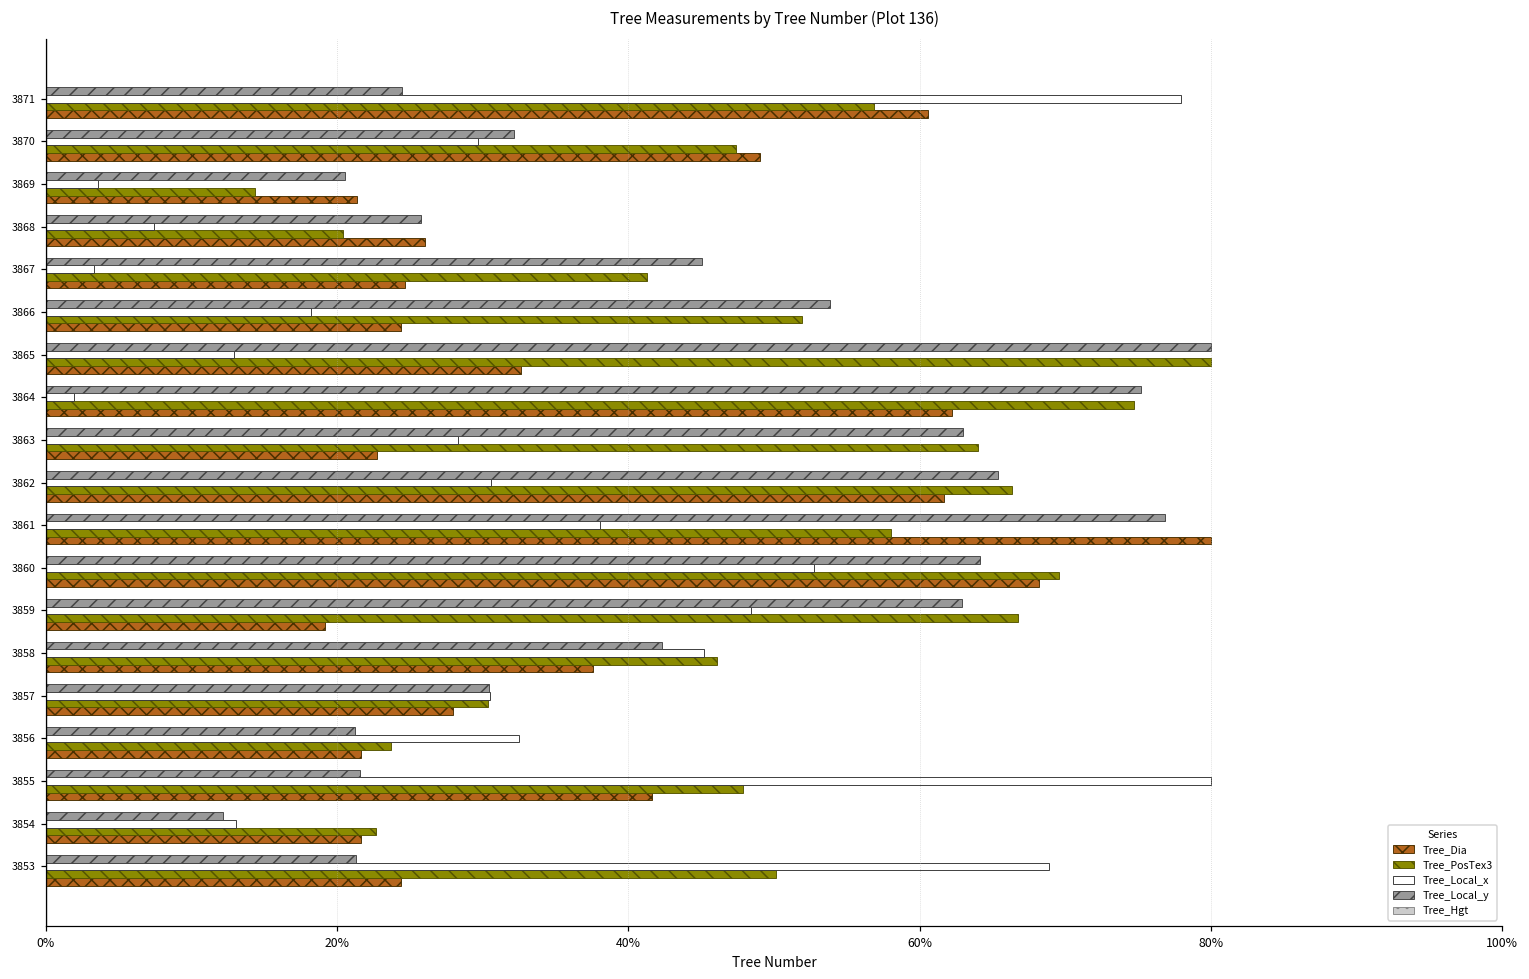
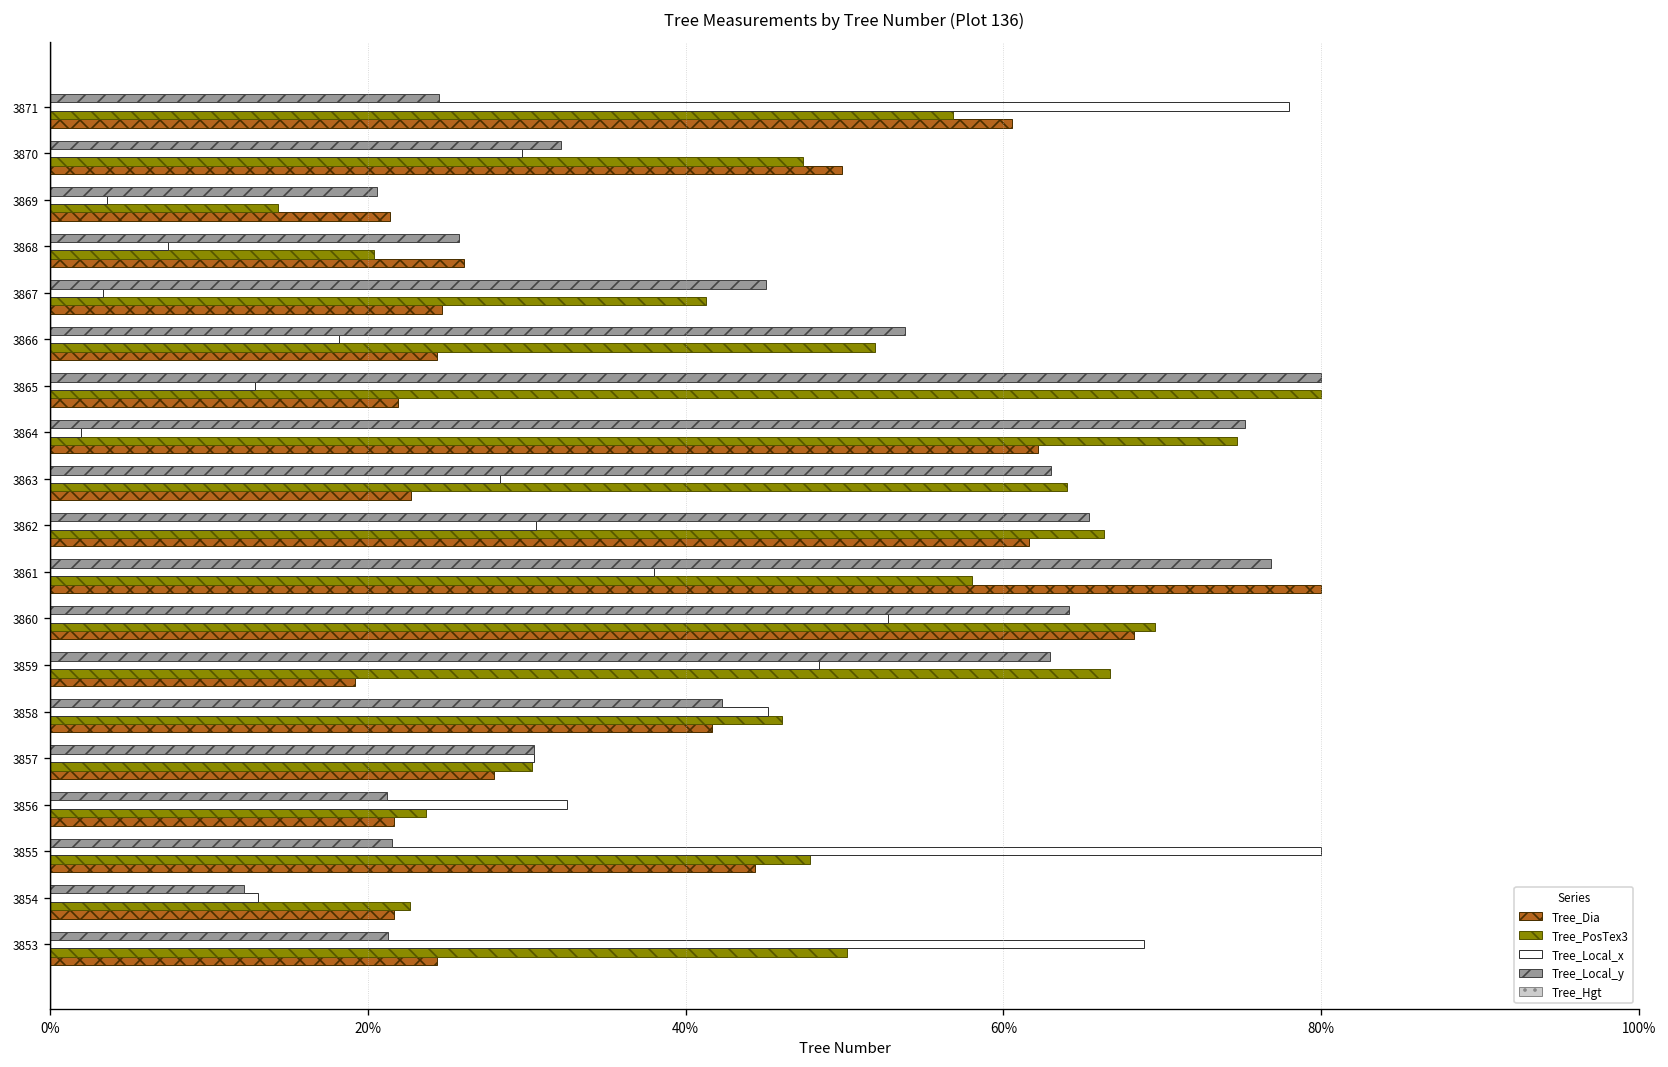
  {
    "Tree_Dia": {
      "3871": "60.5%",
-     "3870": "49.0%",
+     "3870": "49.9%",
      "3869": "21.4%",
      "3868": "26.0%",
      "3867": "24.7%",
      "3866": "24.4%",
-     "3865": "32.6%",
+     "3865": "21.9%",
      "3864": "62.2%",
      "3863": "22.7%",
      "3862": "61.6%",
      "3861": "80.0%",
      "3860": "68.2%",
      "3859": "19.2%",
-     "3858": "37.5%",
+     "3858": "41.6%",
      "3857": "27.9%",
      "3856": "21.6%",
-     "3855": "41.6%",
+     "3855": "44.4%",
      "3854": "21.6%",
      "3853": "24.4%"
    },
    "Tree_PosTex3": {
      "3871": "56.8%",
      "3870": "47.4%",
      "3869": "14.4%",
      "3868": "20.4%",
      "3867": "41.3%",
      "3866": "51.9%",
      "3865": "80.0%",
      "3864": "74.7%",
      "3863": "64.0%",
      "3862": "66.4%",
      "3861": "58.0%",
      "3860": "69.5%",
      "3859": "66.7%",
      "3858": "46.1%",
      "3857": "30.3%",
      "3856": "23.7%",
      "3855": "47.8%",
      "3854": "22.6%",
      "3853": "50.2%"
    },
    "Tree_Local_x": {
      "3871": "78.0%",
      "3870": "29.7%",
      "3869": "3.6%",
      "3868": "7.4%",
      "3867": "3.3%",
      "3866": "18.2%",
      "3865": "12.9%",
      "3864": "1.9%",
      "3863": "28.3%",
      "3862": "30.6%",
      "3861": "38.0%",
      "3860": "52.7%",
      "3859": "48.4%",
      "3858": "45.2%",
      "3857": "30.5%",
      "3856": "32.5%",
      "3855": "80.0%",
      "3854": "13.1%",
      "3853": "68.9%"
    },
    "Tree_Local_y": {
      "3871": "24.4%",
      "3870": "32.2%",
      "3869": "20.6%",
      "3868": "25.8%",
      "3867": "45.1%",
      "3866": "53.8%",
      "3865": "80.0%",
      "3864": "75.2%",
      "3863": "63.0%",
      "3862": "65.4%",
      "3861": "76.8%",
      "3860": "64.1%",
      "3859": "62.9%",
      "3858": "42.3%",
      "3857": "30.4%",
      "3856": "21.2%",
      "3855": "21.5%",
      "3854": "12.2%",
      "3853": "21.3%"
    },
    "Tree_Hgt": {
      "3871": "0.0%",
      "3870": "0.0%",
      "3869": "0.0%",
      "3868": "0.0%",
      "3867": "0.0%",
      "3866": "0.0%",
      "3865": "0.0%",
      "3864": "0.0%",
      "3863": "0.0%",
      "3862": "0.0%",
      "3861": "0.0%",
      "3860": "0.0%",
      "3859": "0.0%",
      "3858": "0.0%",
      "3857": "0.0%",
      "3856": "0.0%",
      "3855": "0.0%",
      "3854": "0.0%",
      "3853": "0.0%"
    }
  }
